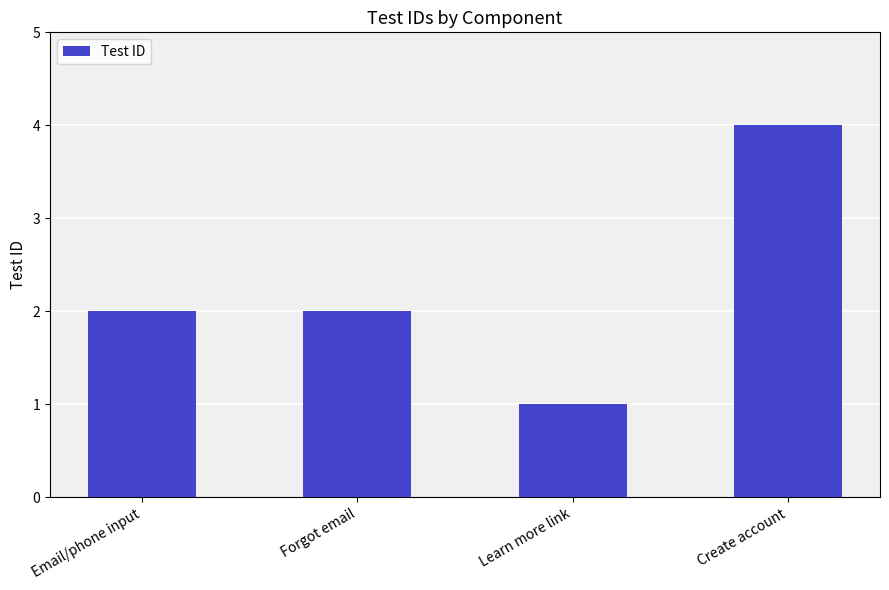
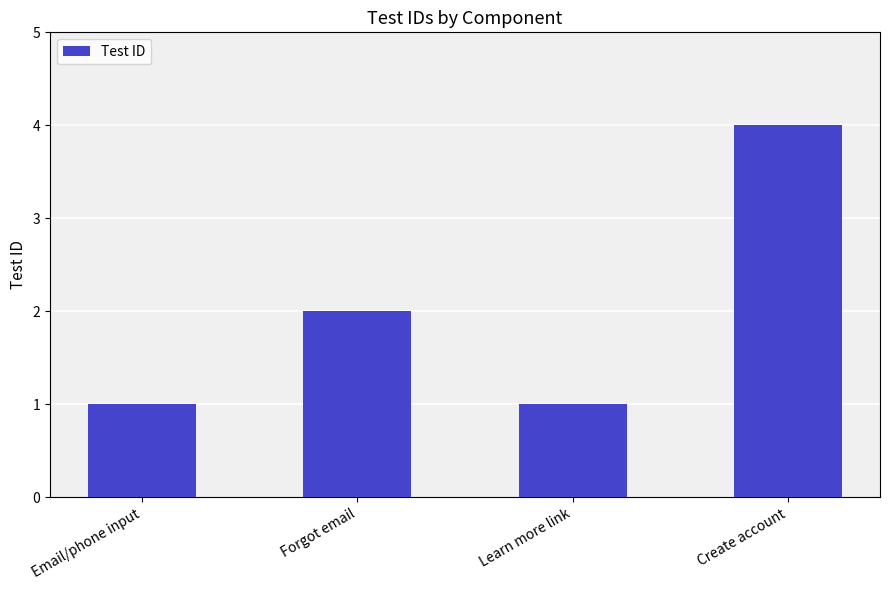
  {
-   "Email/phone input": 2,
+   "Email/phone input": 1,
    "Forgot email": 2,
    "Learn more link": 1,
    "Create account": 4
  }
